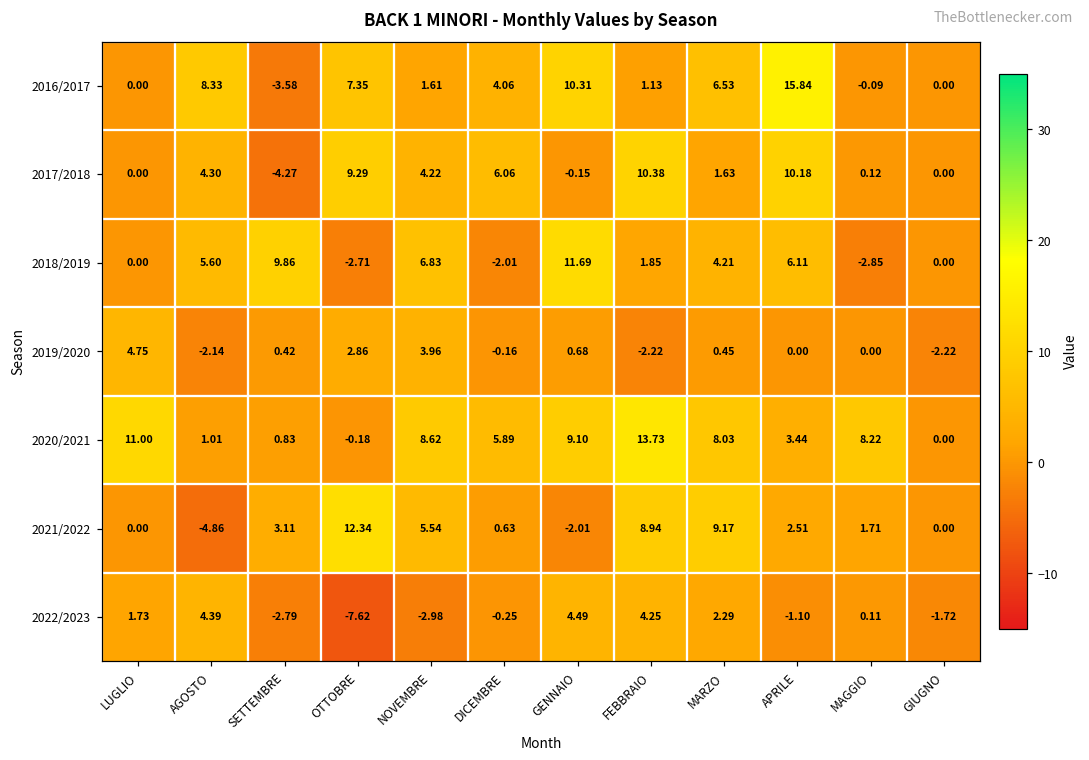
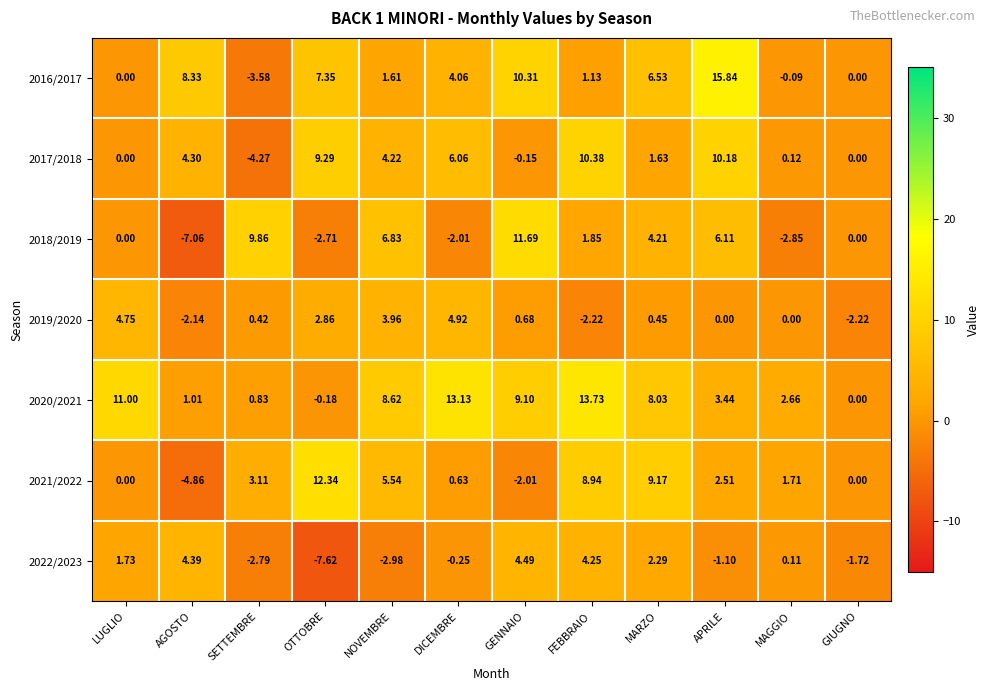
  {
    "2016/2017": {
      "LUGLIO": 0.00,
      "AGOSTO": 8.33,
      "SETTEMBRE": -3.58,
      "OTTOBRE": 7.35,
      "NOVEMBRE": 1.61,
      "DICEMBRE": 4.06,
      "GENNAIO": 10.31,
      "FEBBRAIO": 1.13,
      "MARZO": 6.53,
      "APRILE": 15.84,
      "MAGGIO": -0.09,
      "GIUGNO": 0.00
    },
    "2017/2018": {
      "LUGLIO": 0.00,
      "AGOSTO": 4.30,
      "SETTEMBRE": -4.27,
      "OTTOBRE": 9.29,
      "NOVEMBRE": 4.22,
      "DICEMBRE": 6.06,
      "GENNAIO": -0.15,
      "FEBBRAIO": 10.38,
      "MARZO": 1.63,
      "APRILE": 10.18,
      "MAGGIO": 0.12,
      "GIUGNO": 0.00
    },
    "2018/2019": {
      "LUGLIO": 0.00,
-     "AGOSTO": 5.60,
+     "AGOSTO": -7.06,
      "SETTEMBRE": 9.86,
      "OTTOBRE": -2.71,
      "NOVEMBRE": 6.83,
      "DICEMBRE": -2.01,
      "GENNAIO": 11.69,
      "FEBBRAIO": 1.85,
      "MARZO": 4.21,
      "APRILE": 6.11,
      "MAGGIO": -2.85,
      "GIUGNO": 0.00
    },
    "2019/2020": {
      "LUGLIO": 4.75,
      "AGOSTO": -2.14,
      "SETTEMBRE": 0.42,
      "OTTOBRE": 2.86,
      "NOVEMBRE": 3.96,
-     "DICEMBRE": -0.16,
+     "DICEMBRE": 4.92,
      "GENNAIO": 0.68,
      "FEBBRAIO": -2.22,
      "MARZO": 0.45,
      "APRILE": 0.00,
      "MAGGIO": 0.00,
      "GIUGNO": -2.22
    },
    "2020/2021": {
      "LUGLIO": 11.00,
      "AGOSTO": 1.01,
      "SETTEMBRE": 0.83,
      "OTTOBRE": -0.18,
      "NOVEMBRE": 8.62,
-     "DICEMBRE": 5.89,
+     "DICEMBRE": 13.13,
      "GENNAIO": 9.10,
      "FEBBRAIO": 13.73,
      "MARZO": 8.03,
      "APRILE": 3.44,
-     "MAGGIO": 8.22,
+     "MAGGIO": 2.66,
      "GIUGNO": 0.00
    },
    "2021/2022": {
      "LUGLIO": 0.00,
      "AGOSTO": -4.86,
      "SETTEMBRE": 3.11,
      "OTTOBRE": 12.34,
      "NOVEMBRE": 5.54,
      "DICEMBRE": 0.63,
      "GENNAIO": -2.01,
      "FEBBRAIO": 8.94,
      "MARZO": 9.17,
      "APRILE": 2.51,
      "MAGGIO": 1.71,
      "GIUGNO": 0.00
    },
    "2022/2023": {
      "LUGLIO": 1.73,
      "AGOSTO": 4.39,
      "SETTEMBRE": -2.79,
      "OTTOBRE": -7.62,
      "NOVEMBRE": -2.98,
      "DICEMBRE": -0.25,
      "GENNAIO": 4.49,
      "FEBBRAIO": 4.25,
      "MARZO": 2.29,
      "APRILE": -1.10,
      "MAGGIO": 0.11,
      "GIUGNO": -1.72
    }
  }
